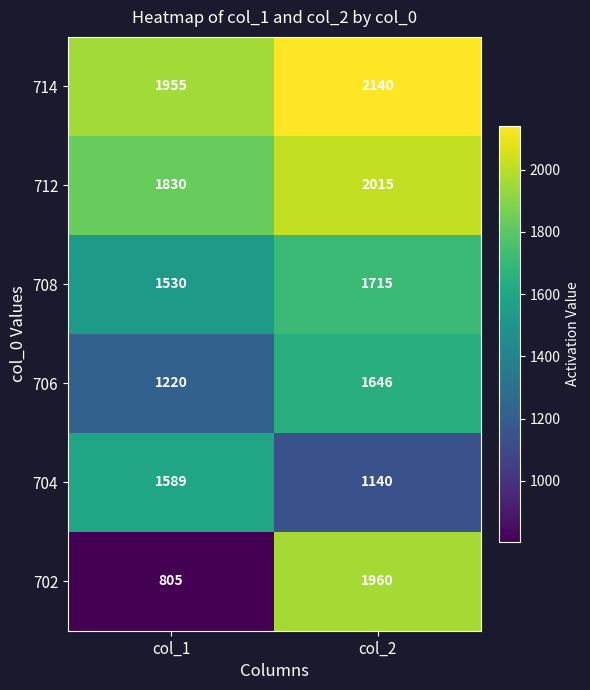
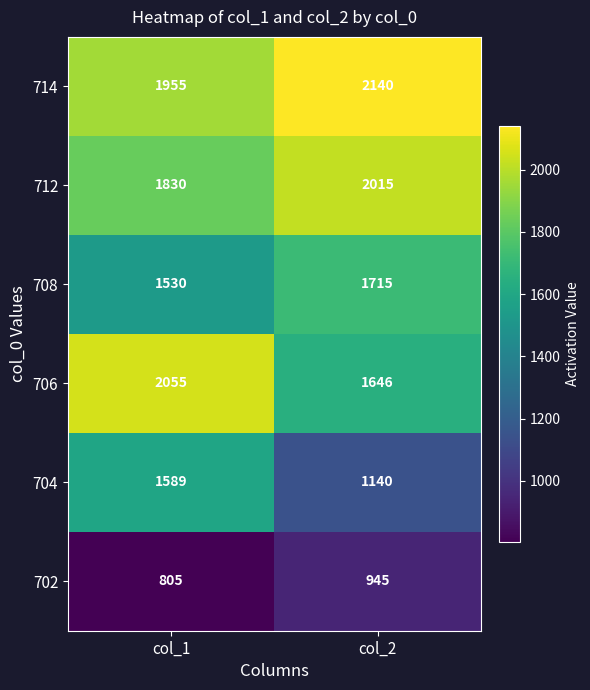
  {
    "714": {
      "col_1": 1955,
      "col_2": 2140
    },
    "712": {
      "col_1": 1830,
      "col_2": 2015
    },
    "708": {
      "col_1": 1530,
      "col_2": 1715
    },
    "706": {
-     "col_1": 1220,
+     "col_1": 2055,
      "col_2": 1646
    },
    "704": {
      "col_1": 1589,
      "col_2": 1140
    },
    "702": {
      "col_1": 805,
-     "col_2": 1960
+     "col_2": 945
    }
  }
